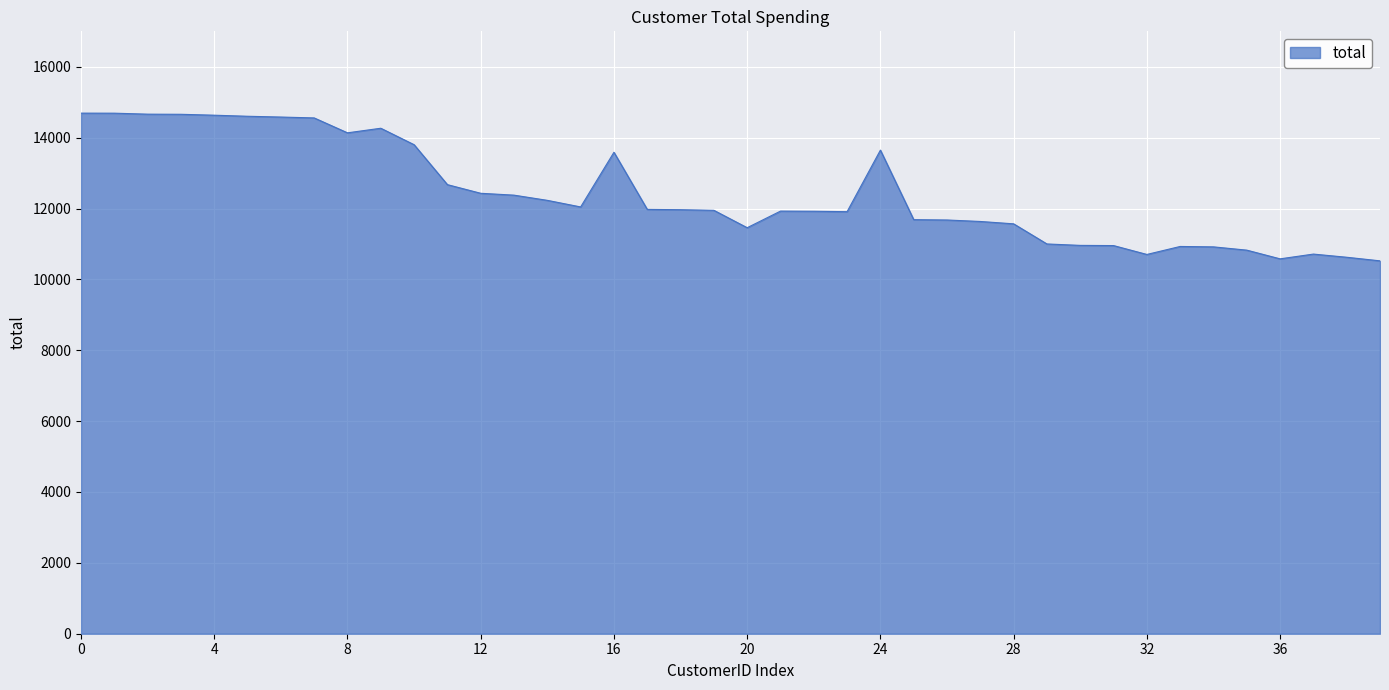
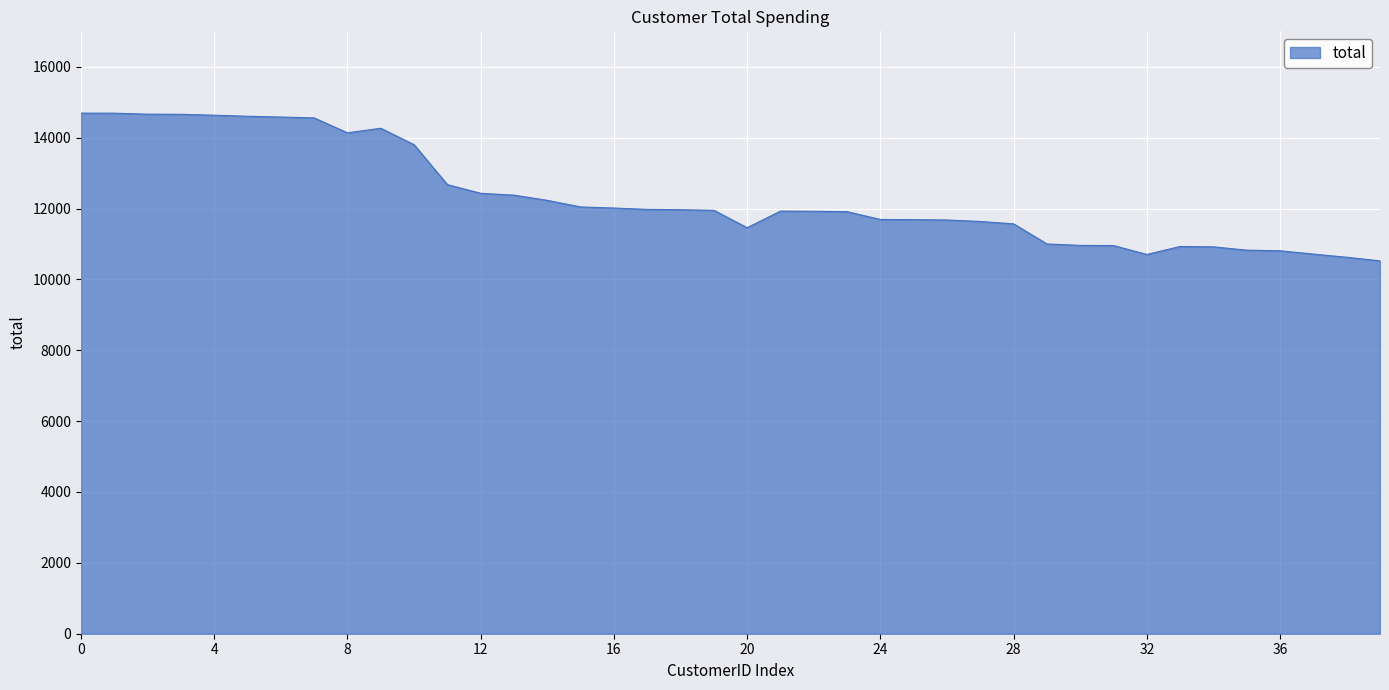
  {
    "0": 14700,
    "4": 14600,
    "8": 14100,
    "12": 12400,
-   "16": 13600,
+   "16": 12000,
    "20": 11500,
-   "24": 13600,
+   "24": 11700,
    "28": 11600,
    "32": 10700,
-   "36": 10600
+   "36": 10800
  }
